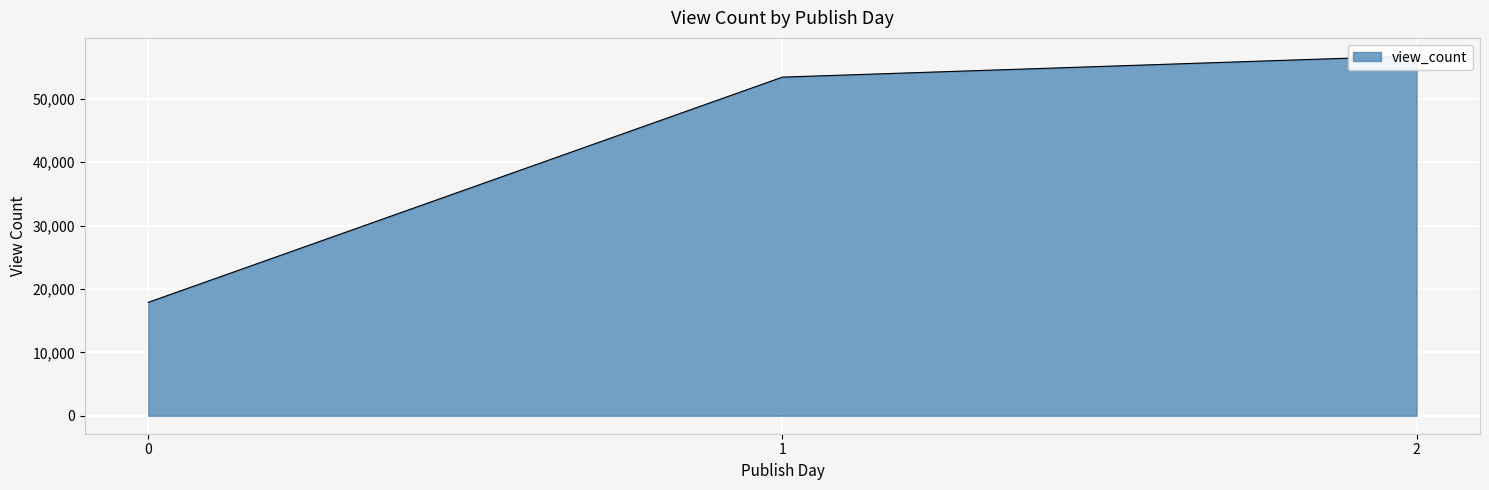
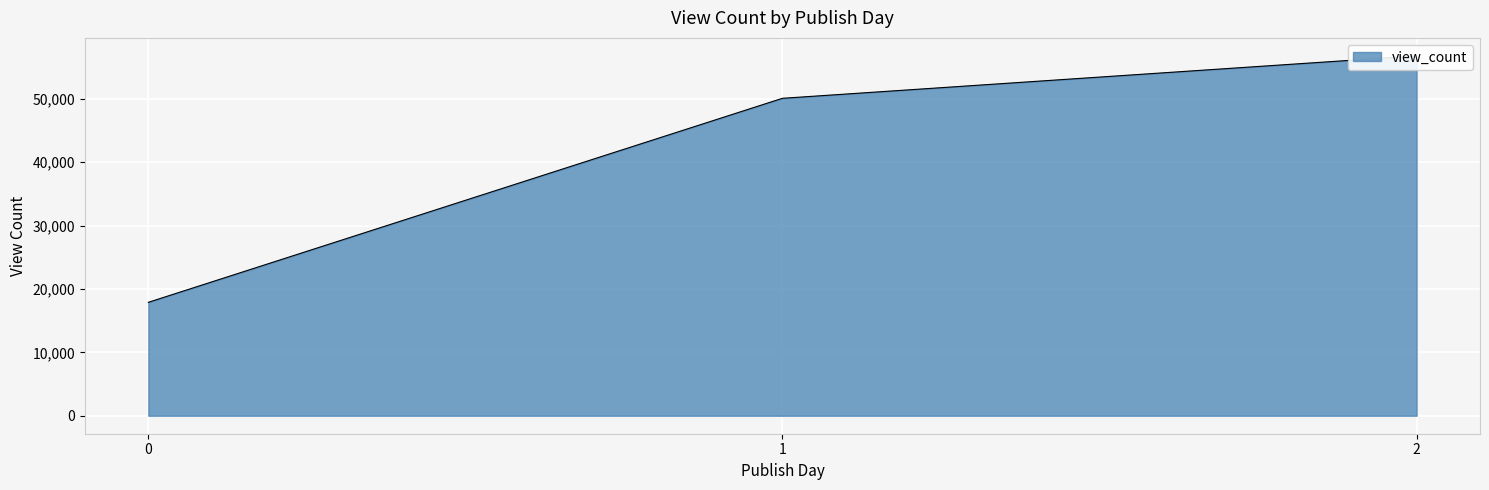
  {
    "0": "18,000",
-   "1": "53,000"
+   "1": "50,000"
  }
